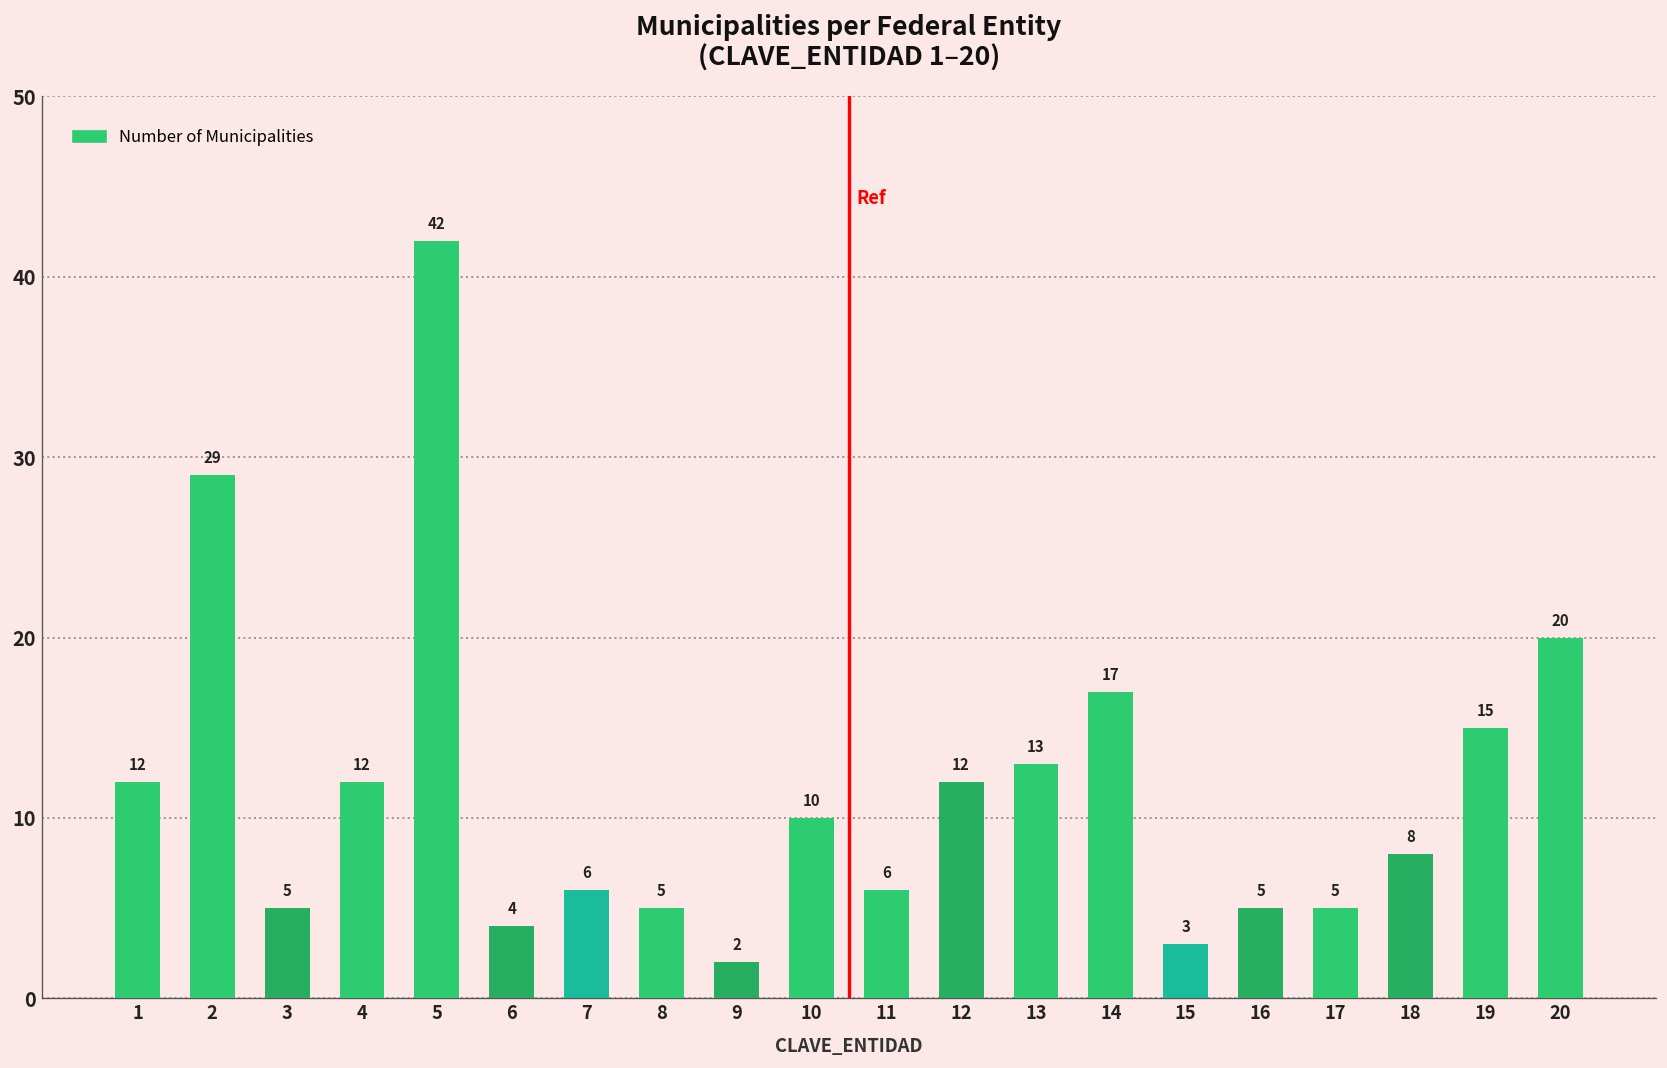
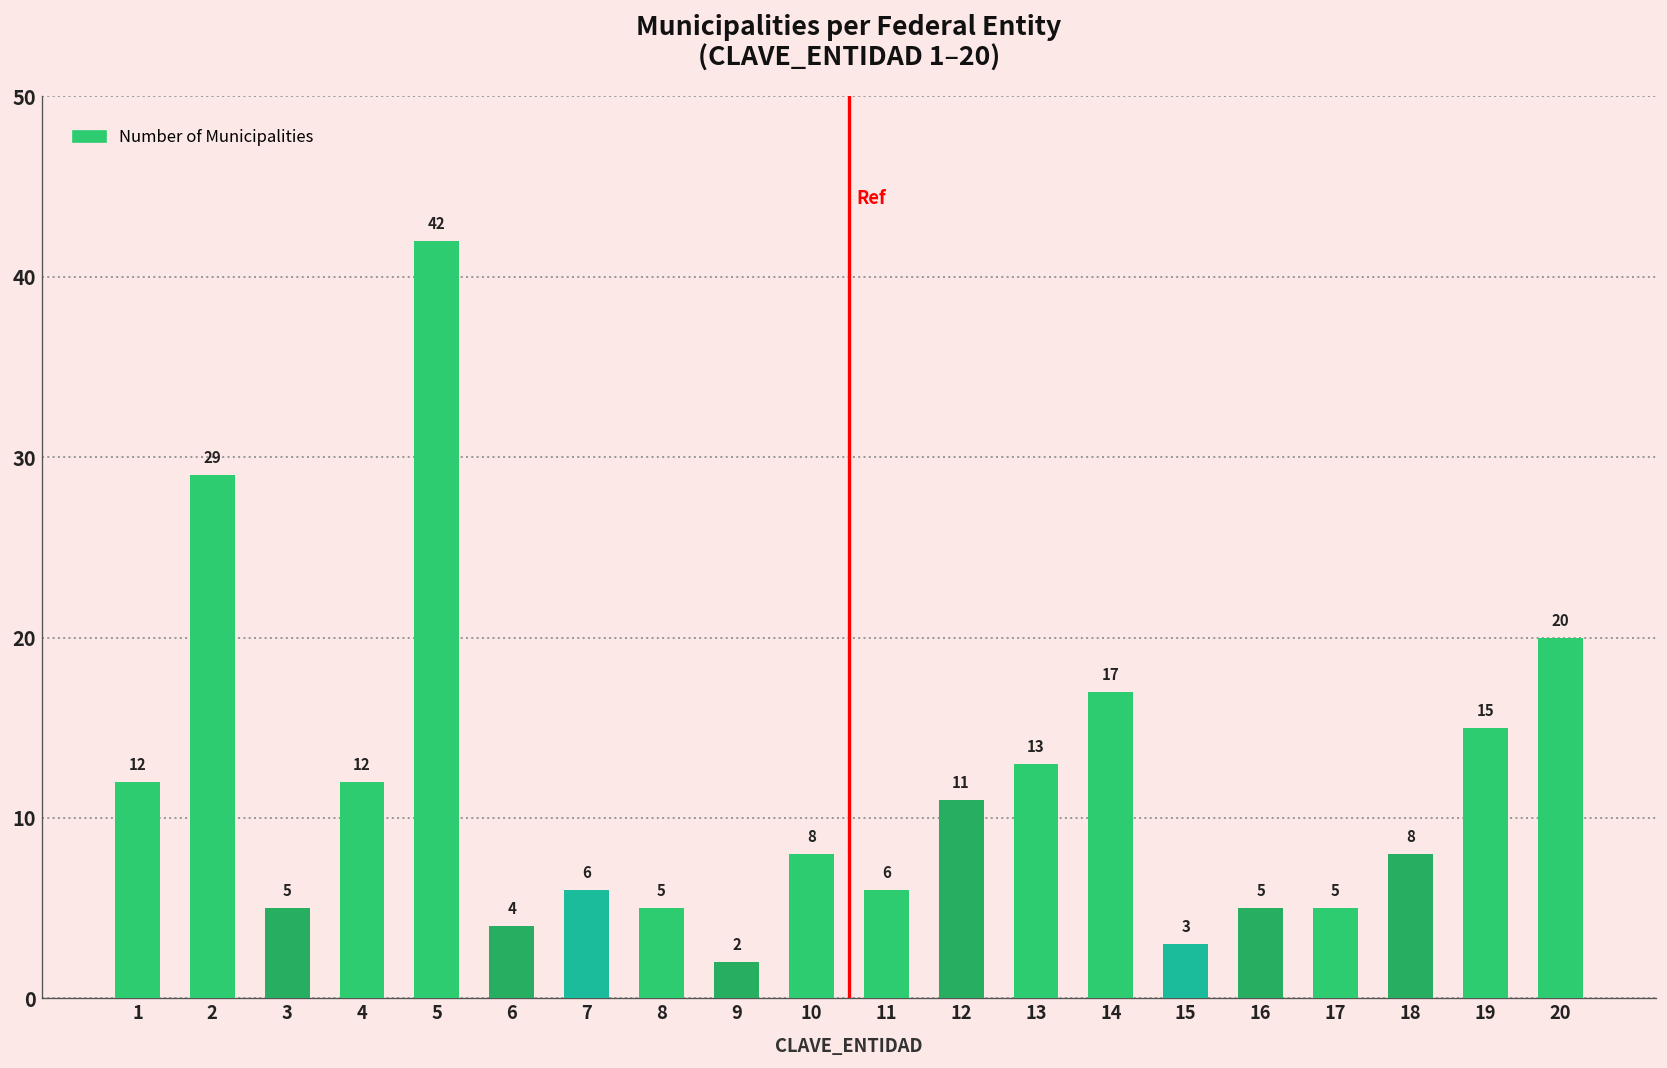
  {
    "1": 12,
    "2": 29,
    "3": 5,
    "4": 12,
    "5": 42,
    "6": 4,
    "7": 6,
    "8": 5,
    "9": 2,
-   "10": 10,
+   "10": 8,
    "11": 6,
-   "12": 12,
+   "12": 11,
    "13": 13,
    "14": 17,
    "15": 3,
    "16": 5,
    "17": 5,
    "18": 8,
    "19": 15,
    "20": 20
  }
